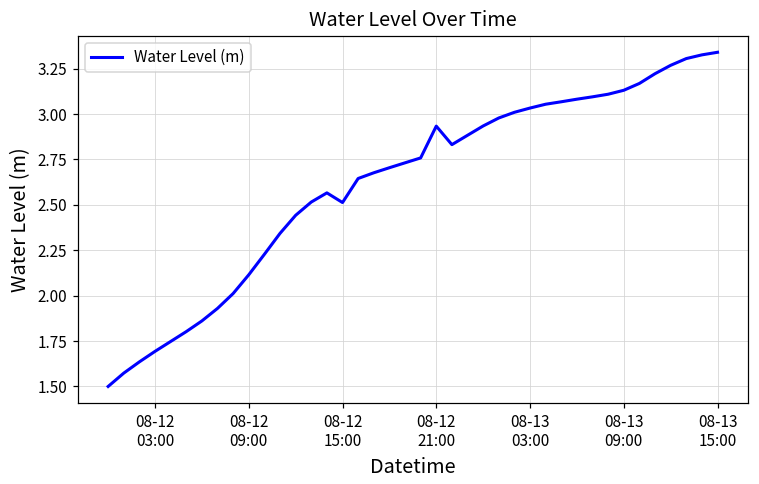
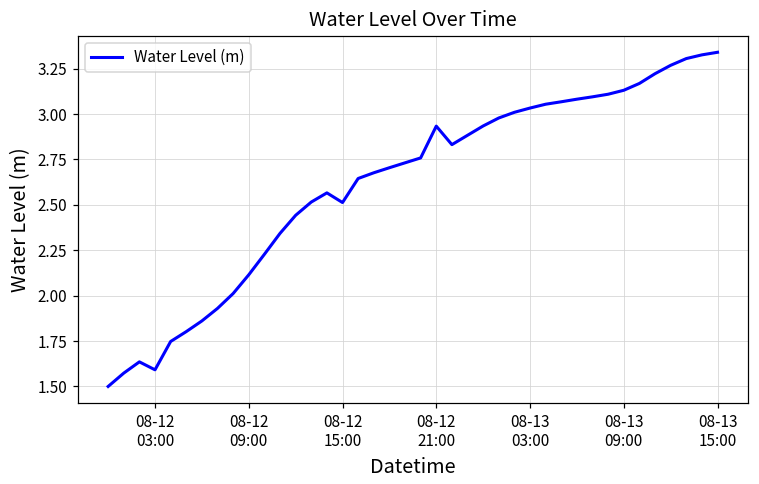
  {
-   "08-12 03:00": 1.69,
+   "08-12 03:00": 1.59,
    "08-12 09:00": 2.11,
    "08-12 15:00": 2.51,
    "08-12 21:00": 2.93,
    "08-13 03:00": 3.03,
    "08-13 09:00": 3.13,
    "08-13 15:00": 3.34
  }
